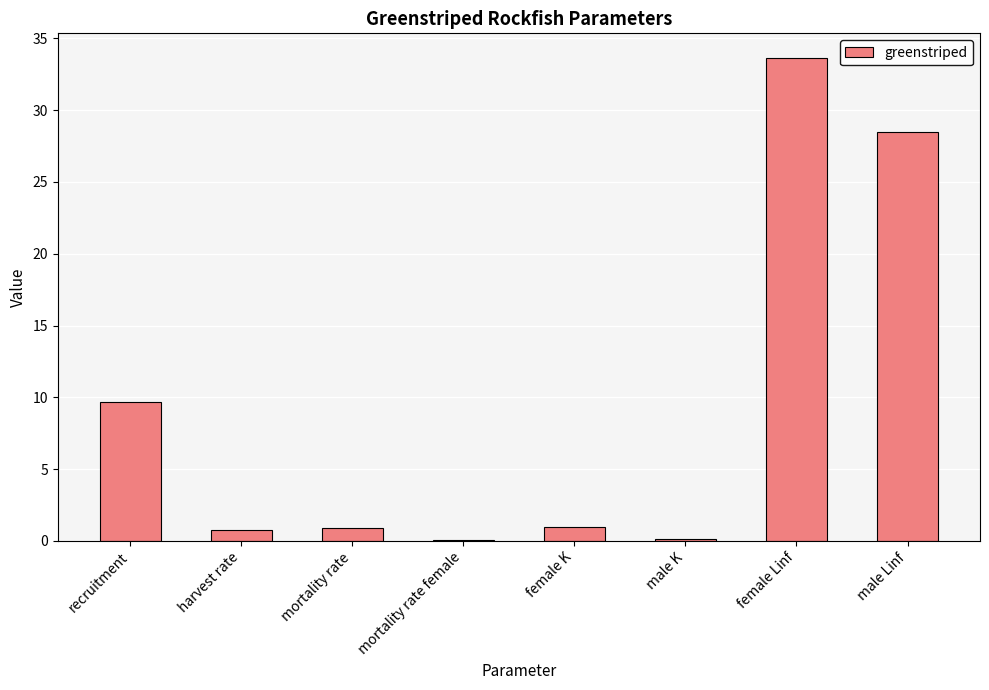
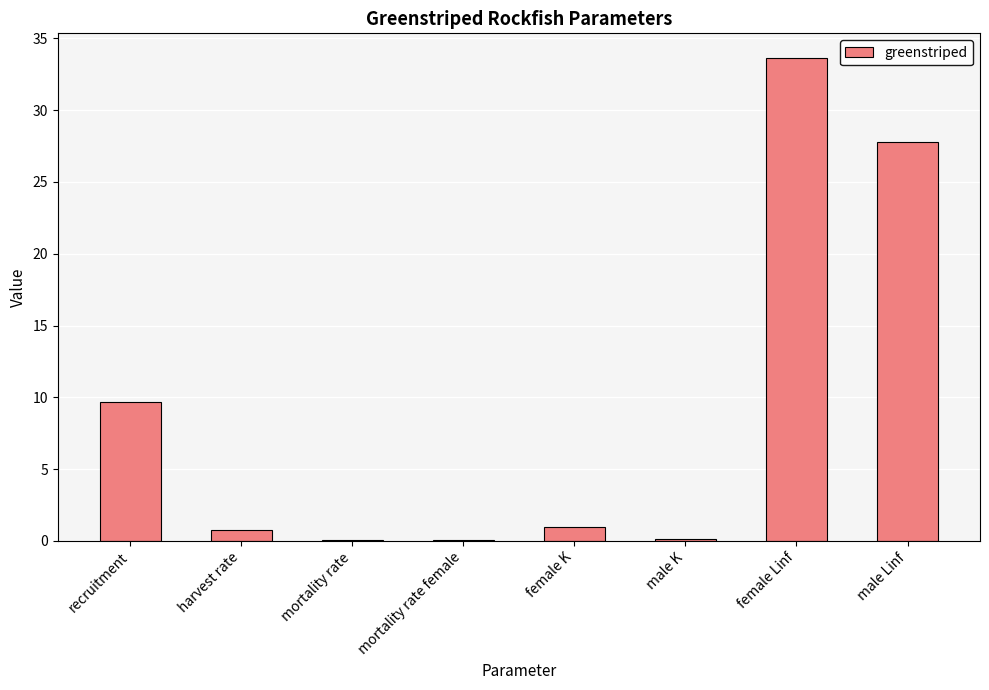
  {
    "recruitment": 9.7,
    "harvest rate": 0.8,
-   "mortality rate": 0.9,
+   "mortality rate": 0.1,
    "female K": 1.0,
    "female Linf": 33.7,
-   "male Linf": 28.5
+   "male Linf": 27.8
  }
